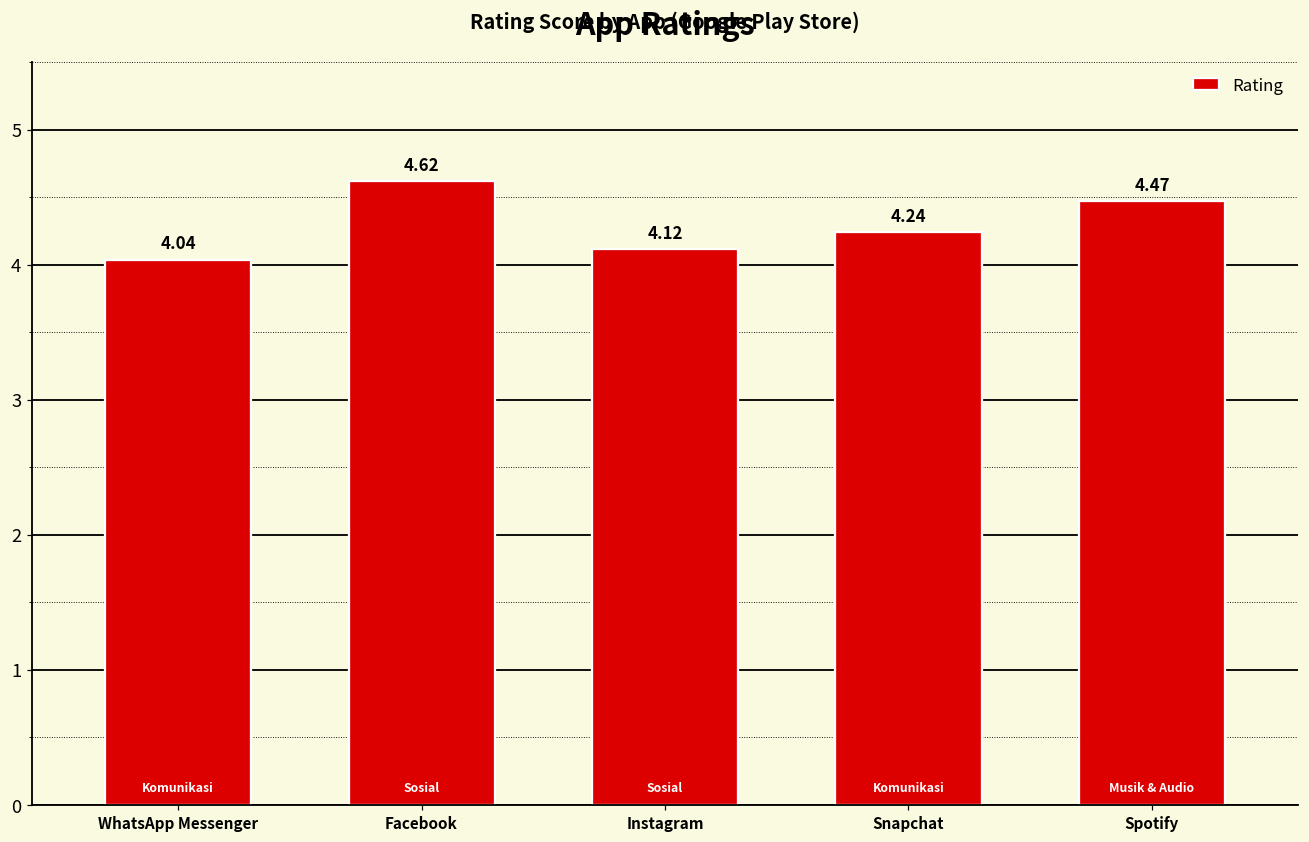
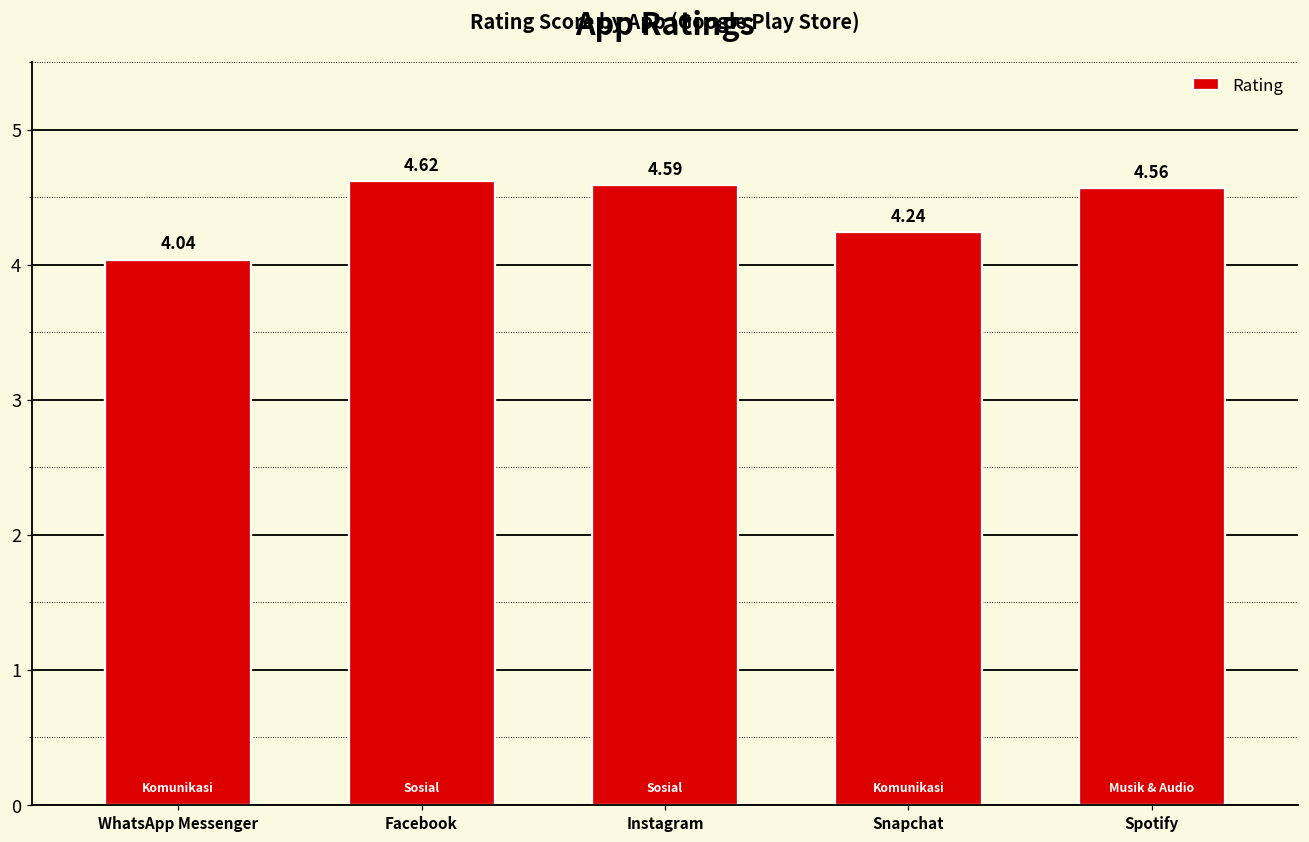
  {
    "WhatsApp Messenger": 4.04,
    "Facebook": 4.62,
-   "Instagram": 4.12,
+   "Instagram": 4.59,
    "Snapchat": 4.24,
-   "Spotify": 4.47
+   "Spotify": 4.56
  }
